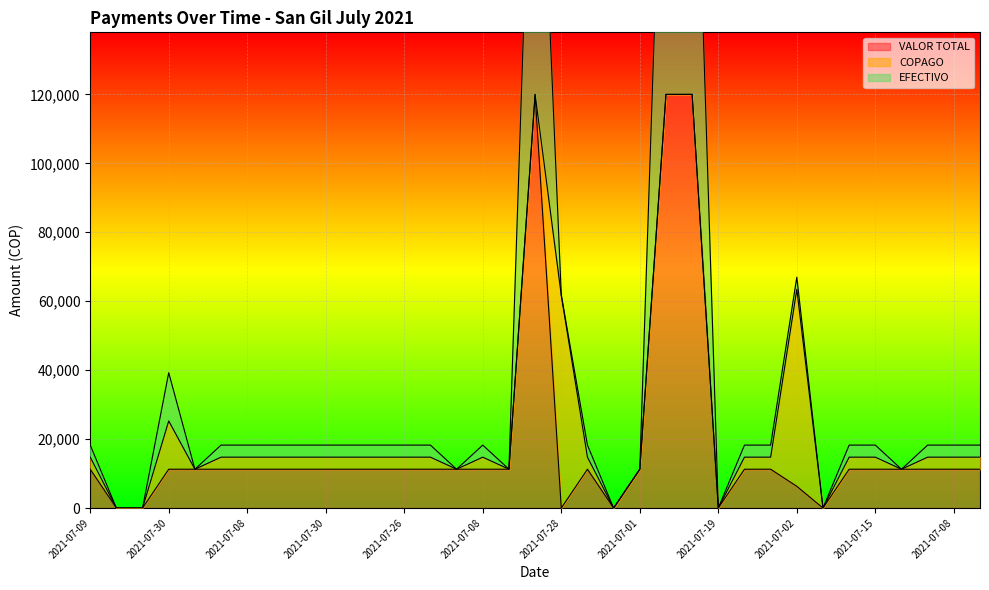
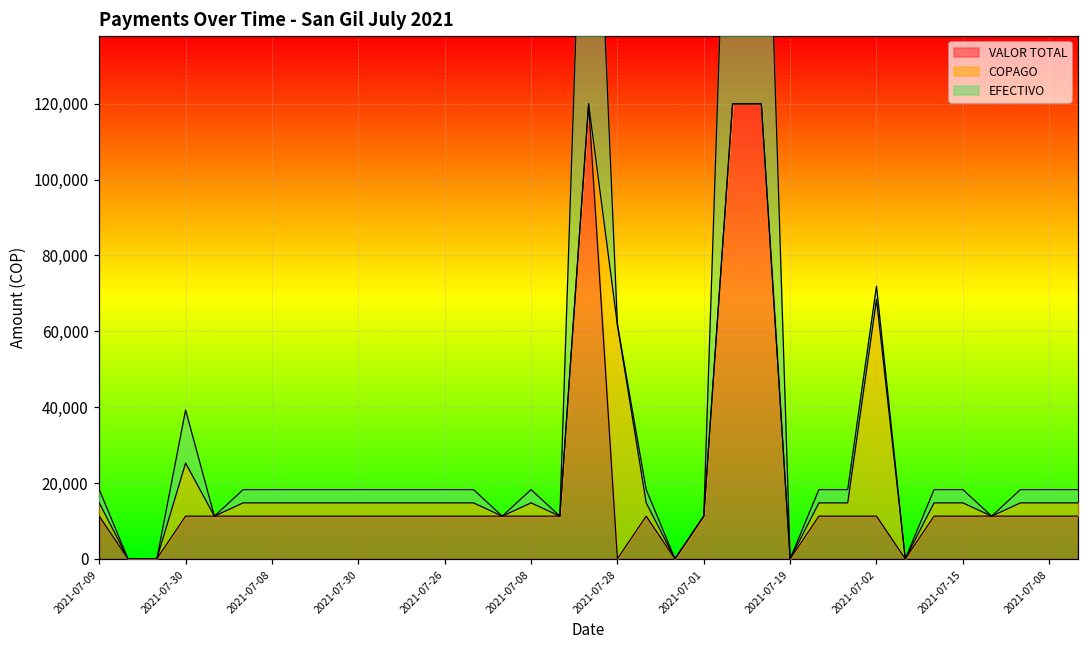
  {
    "VALOR TOTAL": {
      "2021-07-28": "0",
-     "2021-07-02": "6,000"
+     "2021-07-02": "11,000"
    },
    "COPAGO": {
      "2021-07-02": "57,000"
    },
    "EFECTIVO": {
      "2021-07-02": "4,000"
    }
  }
